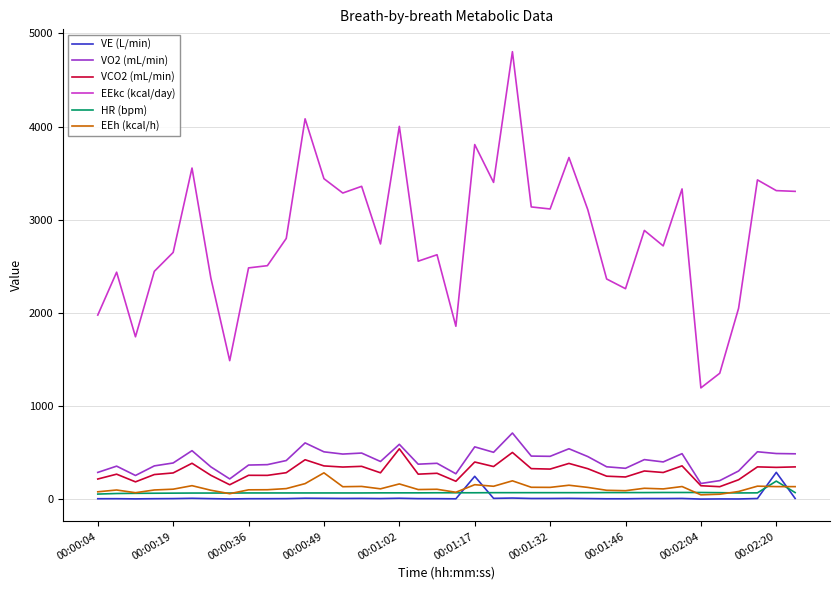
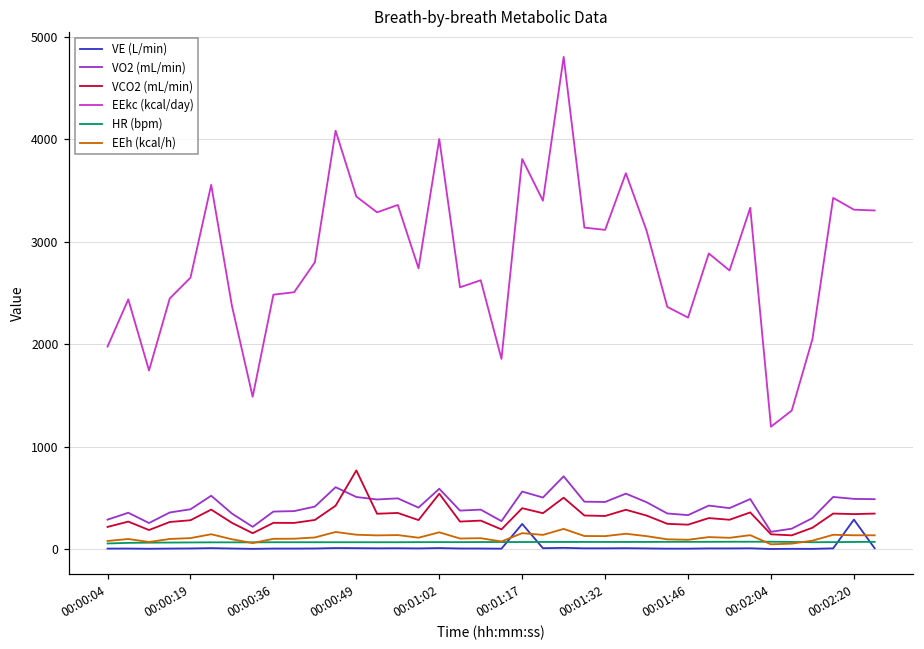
  {
    "VE (L/min)": {
      "00:00:04": 0,
      "00:00:19": 0,
      "00:00:36": 0,
      "00:00:49": 0,
      "00:01:02": 0,
      "00:01:17": 200,
      "00:01:32": 0,
      "00:01:46": 0,
      "00:02:04": 0,
      "00:02:20": 300
    },
    "VCO2 (mL/min)": {
      "00:00:04": 200,
      "00:00:19": 300,
      "00:00:36": 300,
-     "00:00:49": 400,
+     "00:00:49": 800,
      "00:01:02": 500,
      "00:01:17": 400,
      "00:01:32": 300,
      "00:01:46": 200,
      "00:02:20": 300
    },
    "HR (bpm)": {
      "00:00:19": 100,
      "00:00:36": 100,
      "00:00:49": 100,
      "00:01:02": 100,
      "00:01:17": 100,
      "00:01:32": 100,
-     "00:02:20": 200
+     "00:02:20": 100
    },
    "EEh (kcal/h)": {
      "00:00:19": 100,
      "00:00:36": 100,
-     "00:00:49": 300,
+     "00:00:49": 100,
      "00:01:02": 200,
      "00:01:17": 200,
      "00:01:32": 100,
      "00:02:20": 100
    }
  }
